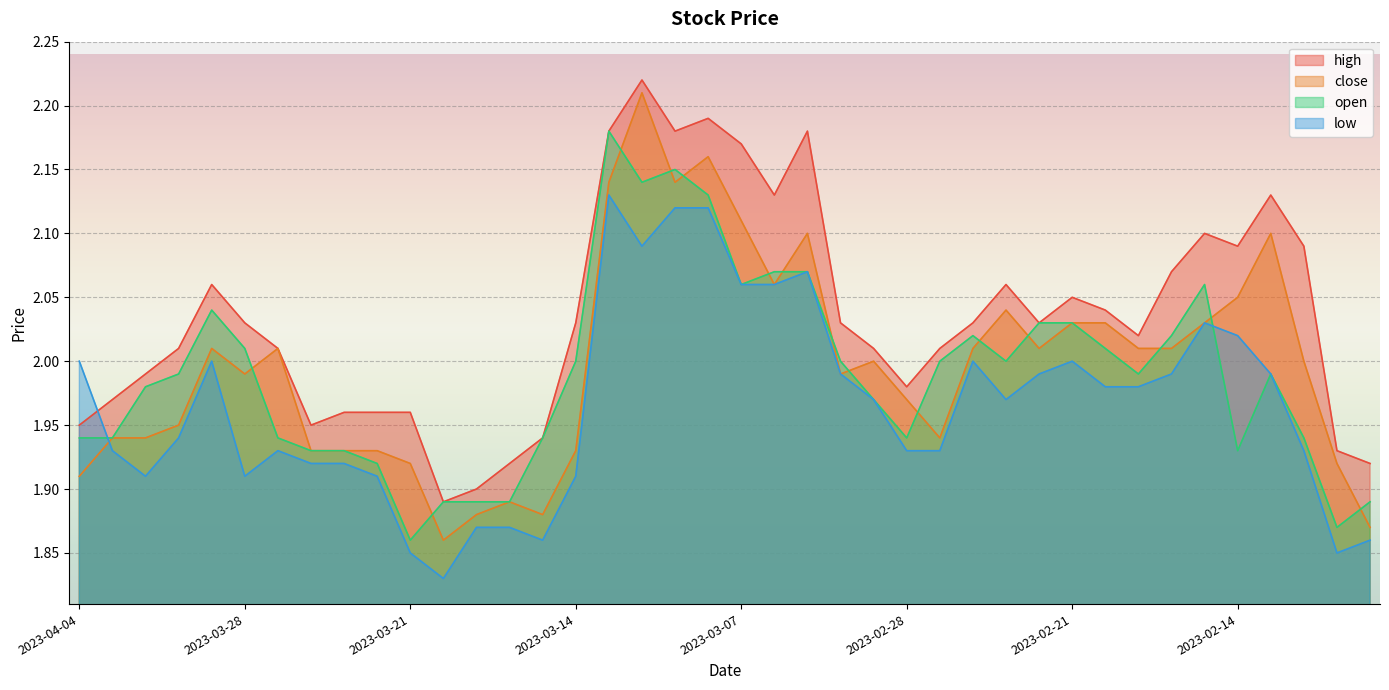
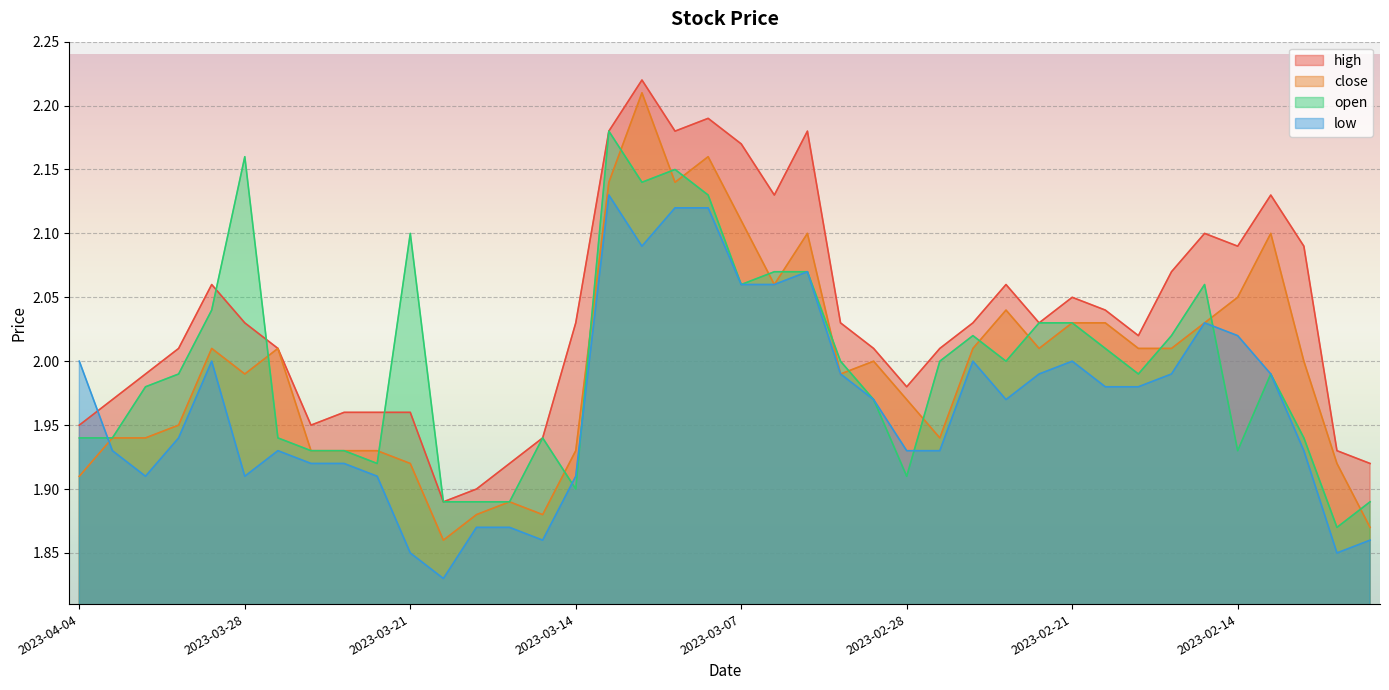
  {
    "open": {
      "2023-04-04": 1.94,
-     "2023-03-28": 2.01,
-     "2023-03-21": 1.86,
-     "2023-03-14": 2.0,
-     "2023-02-28": 1.94,
+     "2023-03-28": 2.16,
+     "2023-03-21": 2.10,
+     "2023-03-14": 1.9,
+     "2023-02-28": 1.91,
      "2023-02-14": 1.93
    },
    "low": {
      "2023-04-04": 2.00,
      "2023-03-28": 1.91,
      "2023-03-21": 1.85,
      "2023-03-14": 1.91,
      "2023-02-28": 1.93,
      "2023-02-21": 2.00,
      "2023-02-14": 2.02
    }
  }
